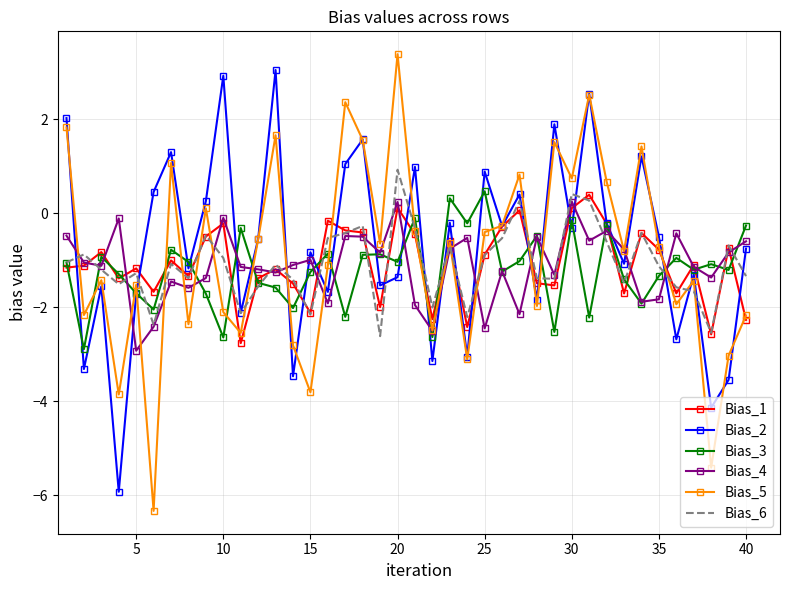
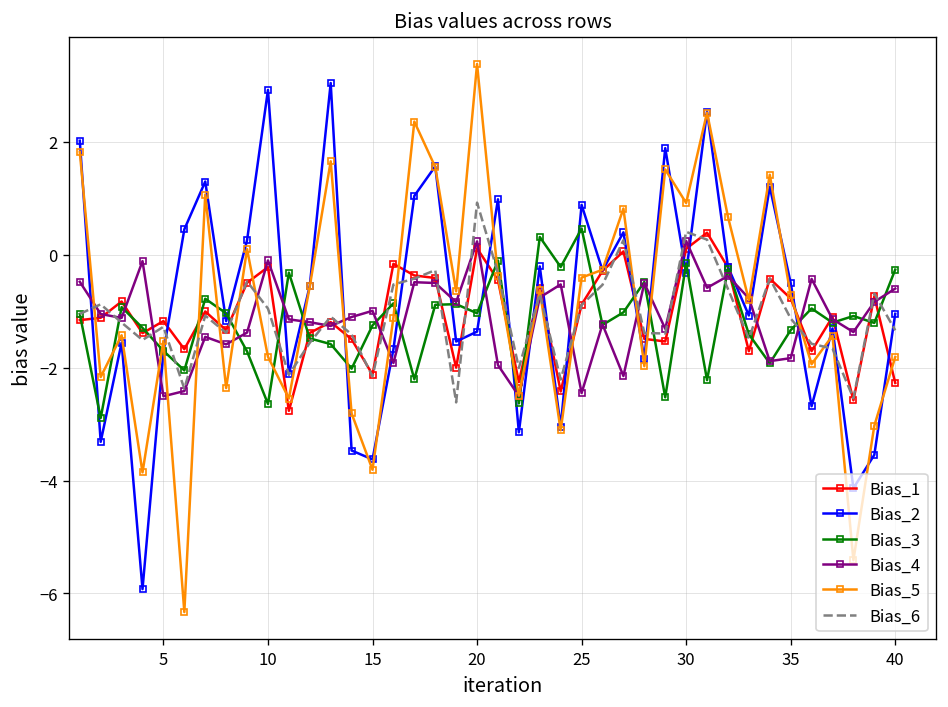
  {
    "Bias_1": {
      "5": -1.2,
      "10": -0.2,
      "20": 0.1,
      "30": 0.1,
      "35": -0.8,
      "40": -2.3
    },
    "Bias_2": {
      "10": 2.9,
-     "15": -0.8,
+     "15": -3.6,
      "20": -1.4,
      "25": 0.9,
      "30": -0.3,
      "35": -0.5,
-     "40": -0.8
+     "40": -1.0
    },
    "Bias_3": {
      "10": -2.6,
      "15": -1.3,
      "20": -1.0,
      "25": 0.5,
      "30": -0.2,
      "35": -1.3,
      "40": -0.3
    },
    "Bias_4": {
-     "5": -2.9,
+     "5": -2.5,
      "10": -0.1,
      "15": -1.0,
      "20": 0.2,
      "25": -2.4,
      "30": 0.2,
      "35": -1.8,
      "40": -0.6
    },
    "Bias_5": {
      "5": -1.5,
-     "10": -2.1,
+     "10": -1.8,
      "15": -3.8,
      "20": 3.4,
      "25": -0.4,
-     "30": 0.7,
+     "30": 0.9,
      "35": -0.7,
-     "40": -2.2
+     "40": -1.8
    },
    "Bias_6": {
      "5": -1.3,
      "10": -1.0,
      "20": 0.9,
      "30": 0.4,
      "35": -1.1,
      "40": -1.3
    }
  }
